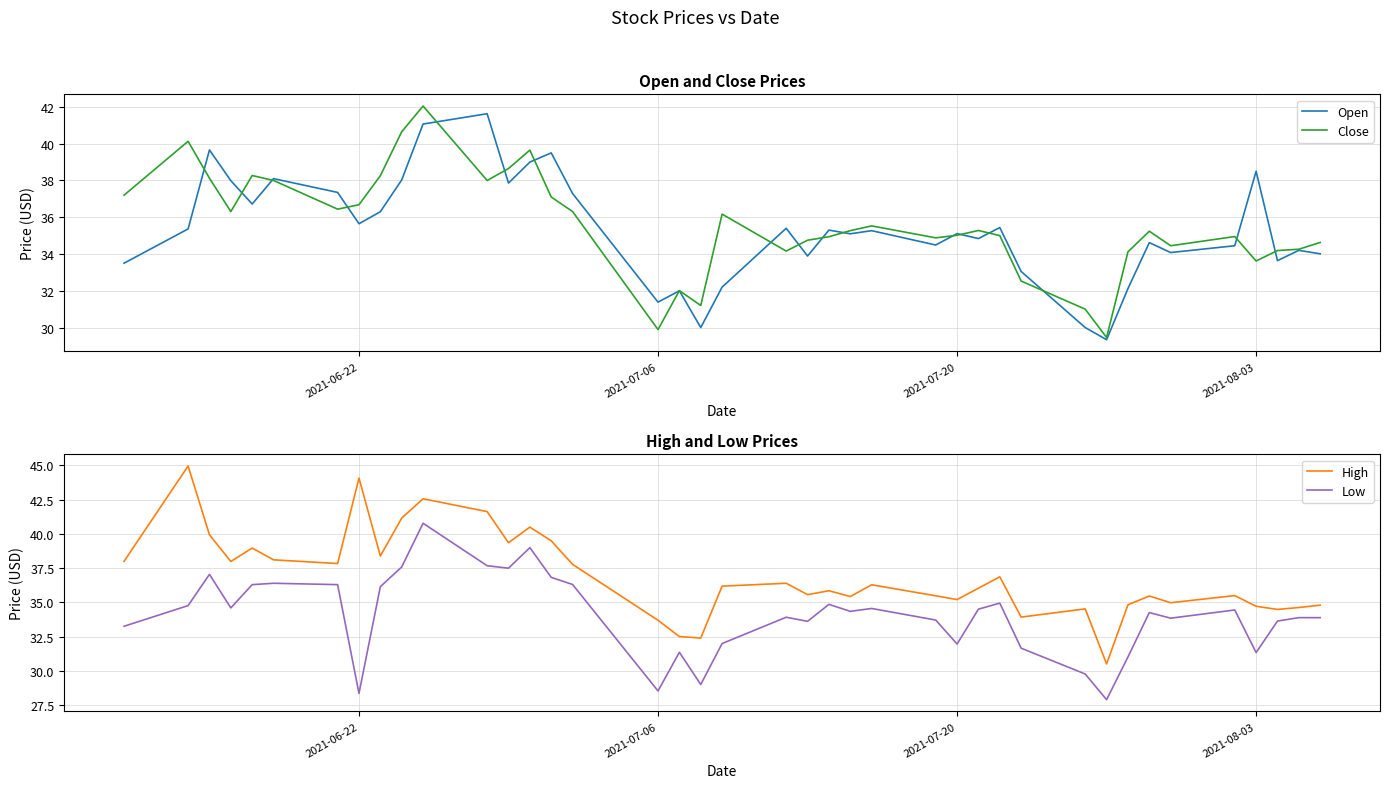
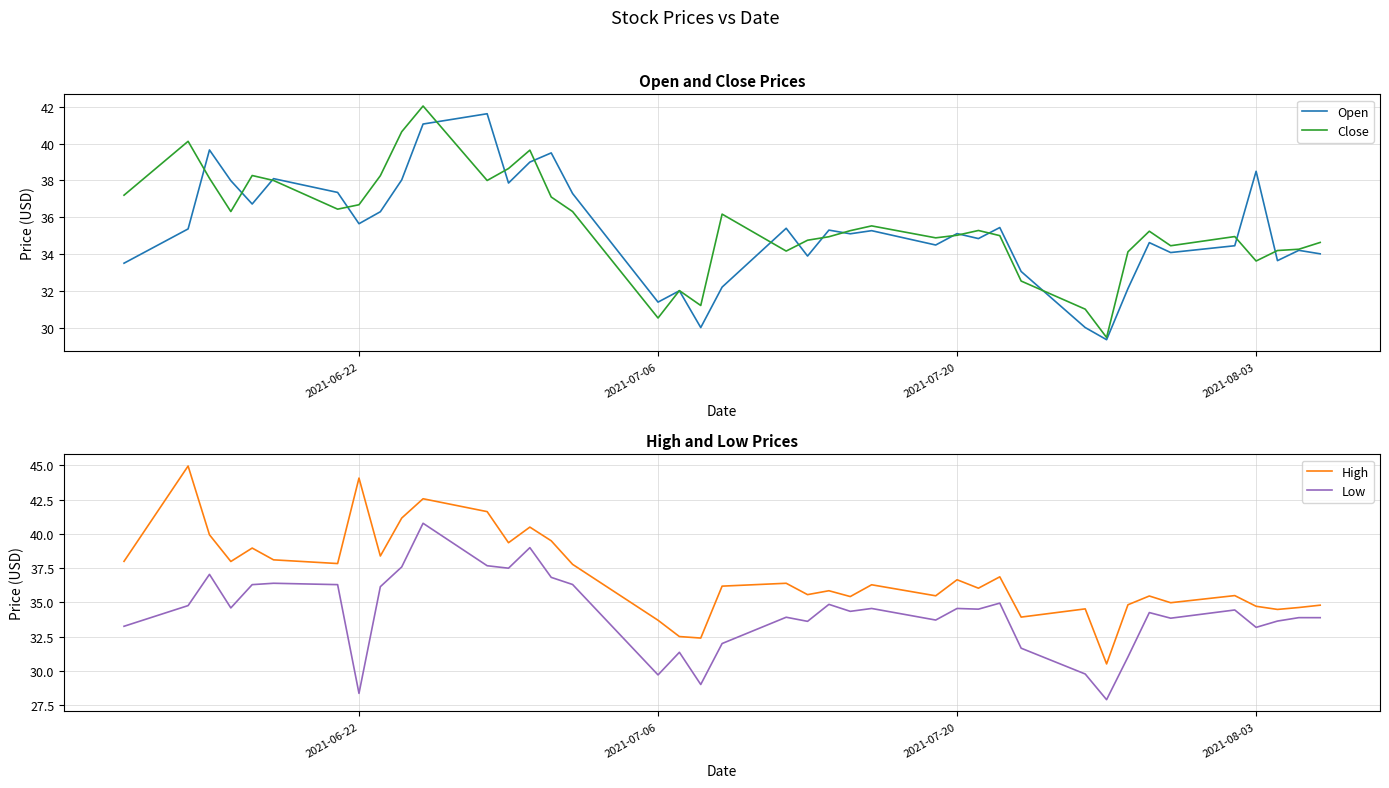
  {
    "Open and Close Prices": {
      "Open": {
        "2021-06-22": 35.6,
        "2021-07-06": 31.4,
        "2021-08-03": 38.5
      },
      "Close": {
        "2021-06-22": 36.7,
-       "2021-07-06": 29.9,
+       "2021-07-06": 30.5,
        "2021-08-03": 33.6
      }
    },
    "High and Low Prices": {
      "High": {
        "2021-06-22": 44.1,
        "2021-07-06": 33.7,
-       "2021-07-20": 35.2,
+       "2021-07-20": 36.7,
        "2021-08-03": 34.7
      },
      "Low": {
        "2021-06-22": 28.4,
-       "2021-07-06": 28.5,
-       "2021-07-20": 32.0,
-       "2021-08-03": 31.3
+       "2021-07-06": 29.7,
+       "2021-07-20": 34.6,
+       "2021-08-03": 33.2
      }
    }
  }
